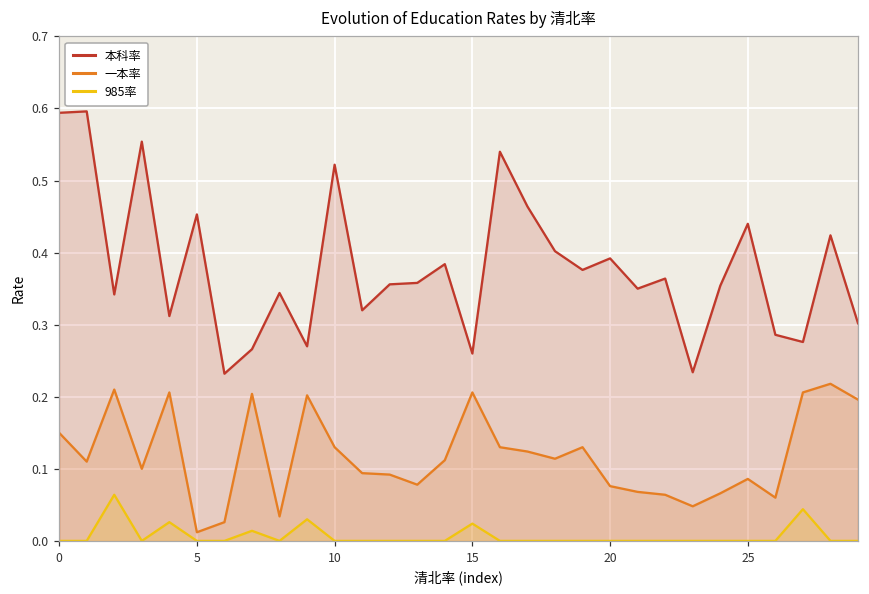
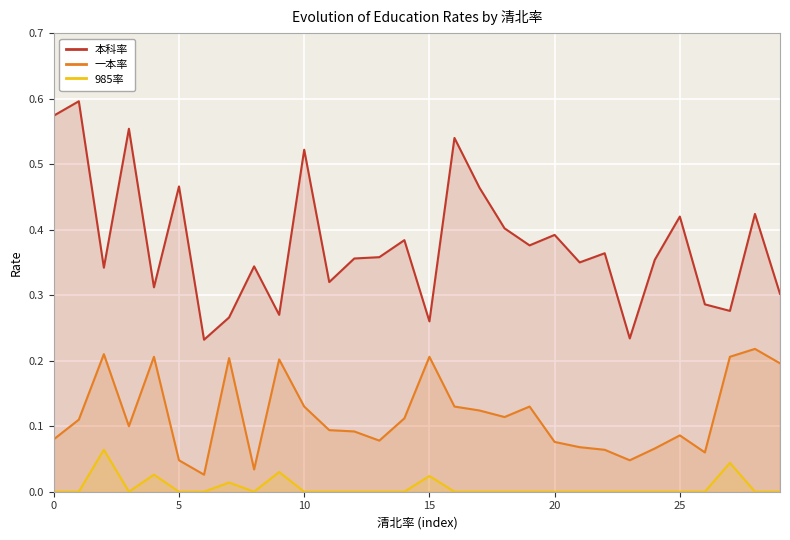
  {
    "本科率": {
-     "0": 0.59,
-     "5": 0.45,
+     "0": 0.57,
+     "5": 0.47,
      "10": 0.52,
      "15": 0.26,
      "20": 0.39,
-     "25": 0.44
+     "25": 0.42
    },
    "一本率": {
-     "0": 0.15,
-     "5": 0.01,
+     "0": 0.08,
+     "5": 0.05,
      "10": 0.13,
      "15": 0.21,
      "20": 0.08,
      "25": 0.09
    },
    "985率": {
      "0": 0.00,
      "5": 0.00,
      "10": 0.00,
      "15": 0.02,
      "20": 0.00,
      "25": 0.00
    }
  }
